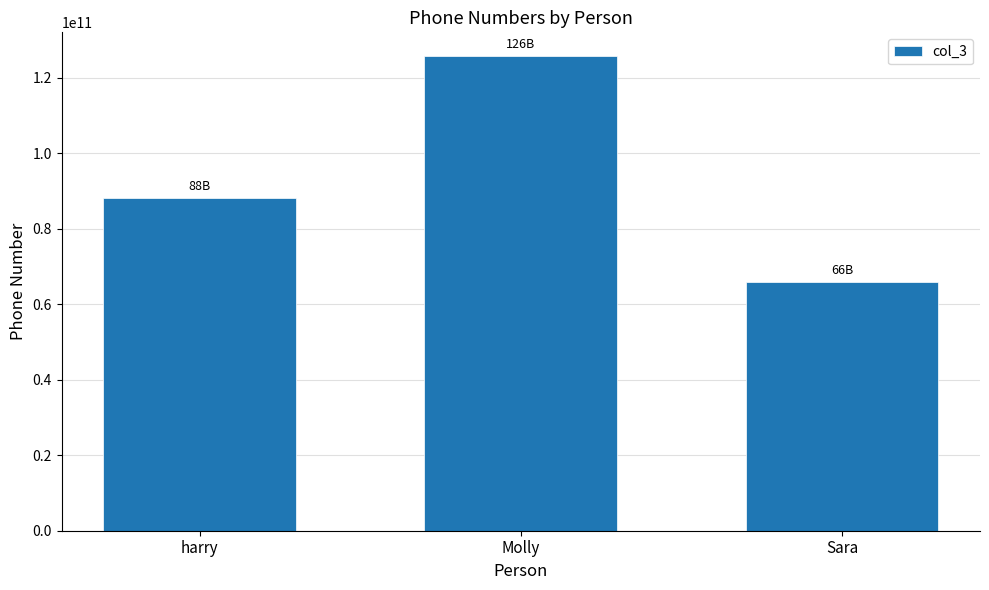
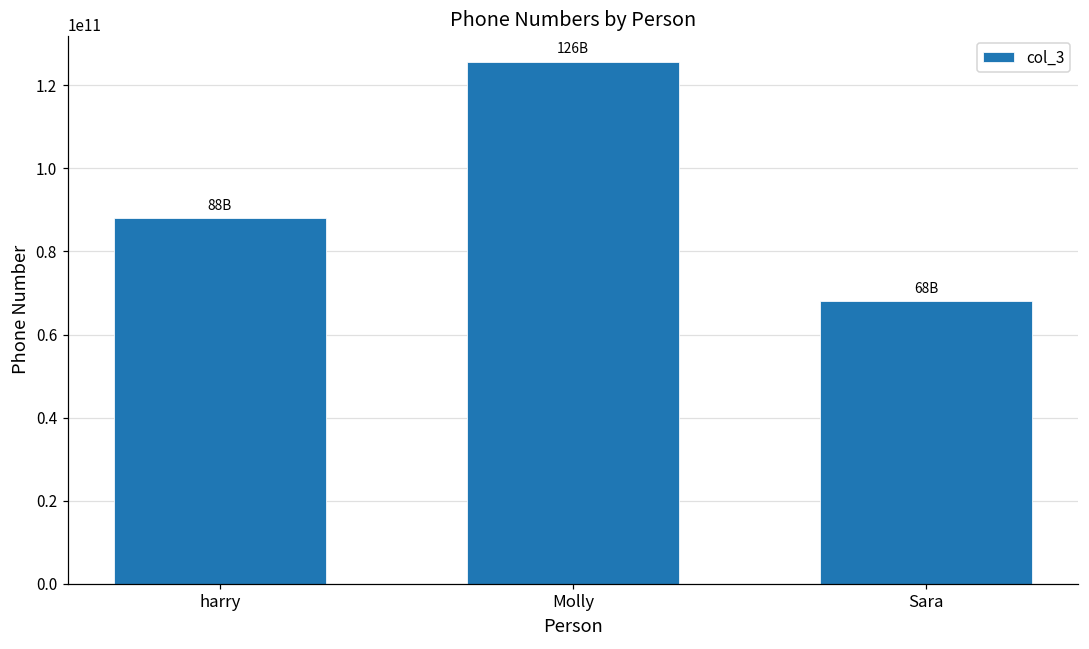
  {
    "harry": "88B",
    "Molly": "126B",
-   "Sara": "66B"
+   "Sara": "68B"
  }
